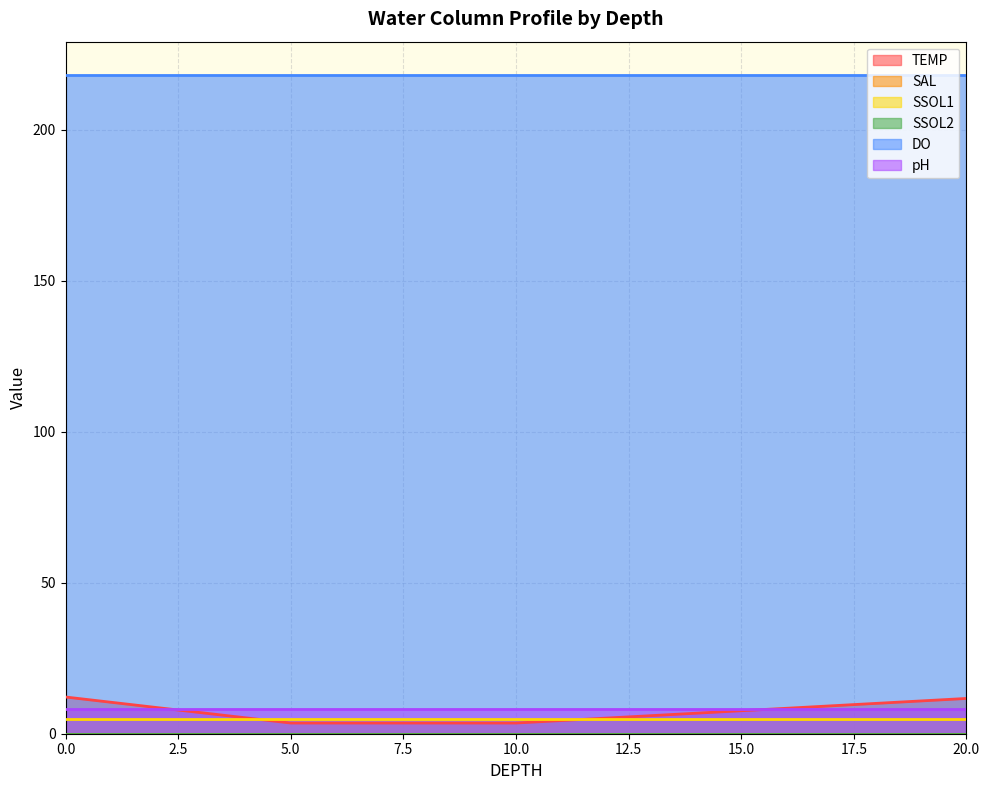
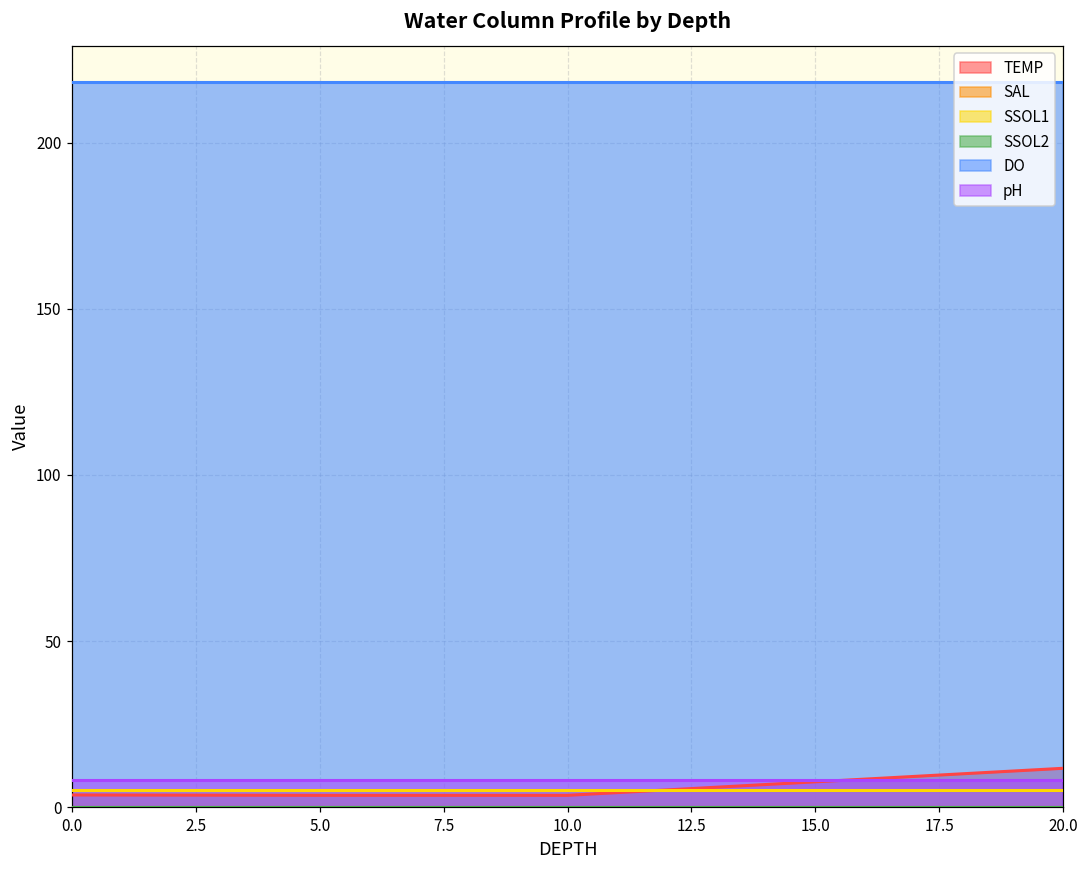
  {
    "TEMP": {
-     "0.0": 12,
+     "0.0": 4,
      "5.0": 4,
      "10.0": 4,
      "20.0": 12
    },
    "SSOL1": {
      "0.0": 5,
      "5.0": 5,
      "10.0": 5,
      "20.0": 5
    },
    "SSOL2": {
      "0.0": 0,
      "5.0": 0,
      "10.0": 0,
      "20.0": 0
    },
    "DO": {
      "0.0": 218,
      "5.0": 218,
      "10.0": 218,
      "20.0": 218
    },
    "pH": {
      "0.0": 8,
      "5.0": 8,
      "10.0": 8,
      "20.0": 8
    }
  }
